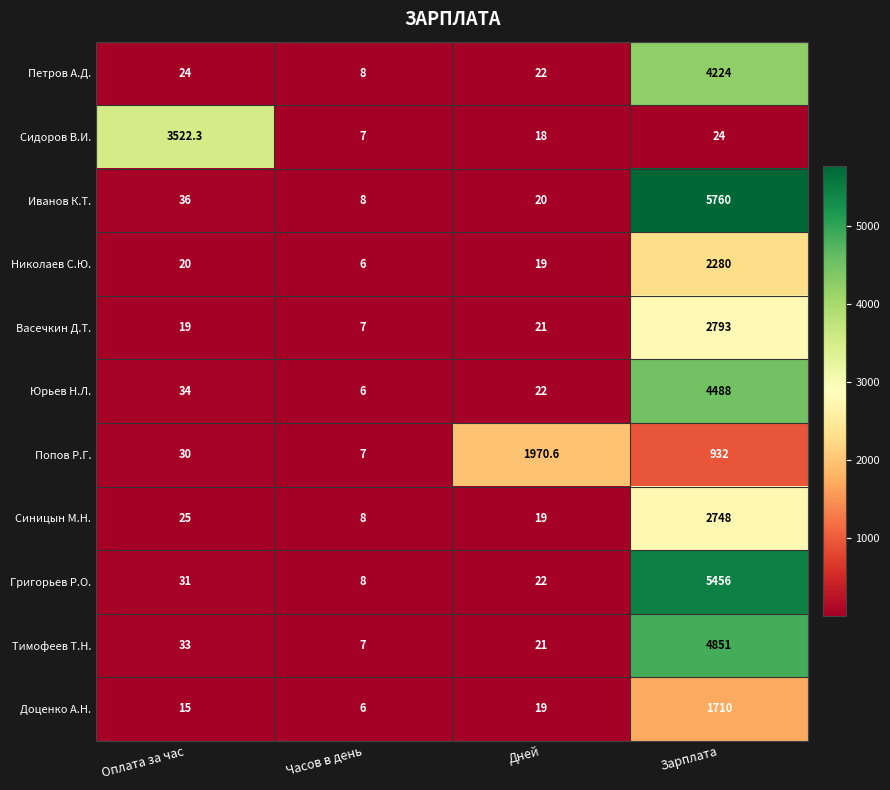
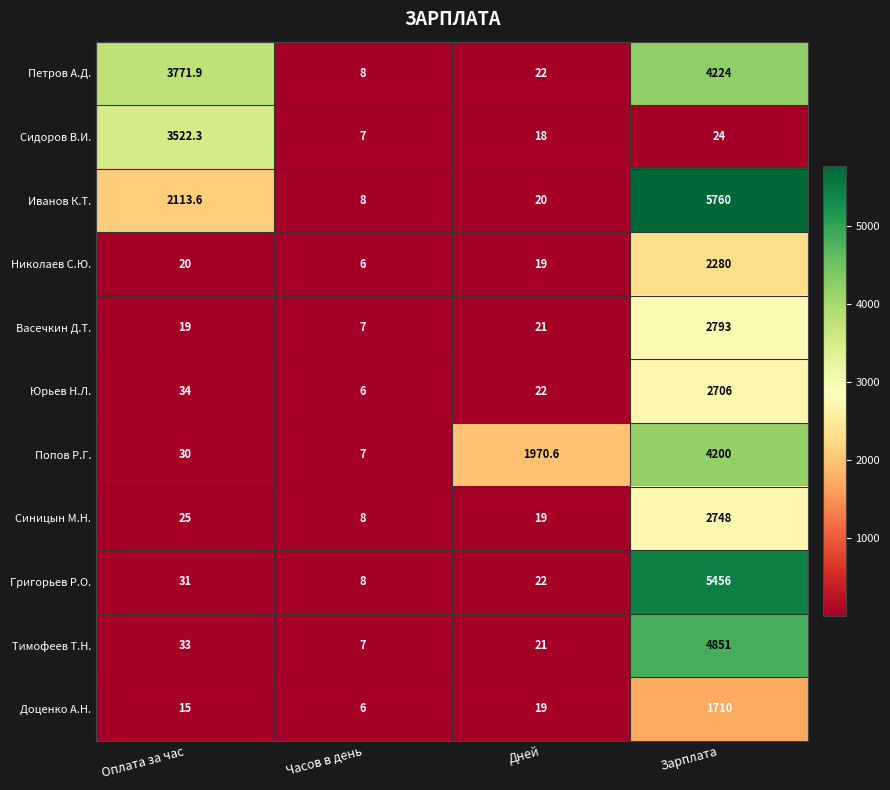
  {
    "Петров А.Д.": {
-     "Оплата за час": 24,
+     "Оплата за час": 3771.9,
      "Часов в день": 8,
      "Дней": 22,
      "Зарплата": 4224
    },
    "Сидоров В.И.": {
      "Оплата за час": 3522.3,
      "Часов в день": 7,
      "Дней": 18,
      "Зарплата": 24
    },
    "Иванов К.Т.": {
-     "Оплата за час": 36,
+     "Оплата за час": 2113.6,
      "Часов в день": 8,
      "Дней": 20,
      "Зарплата": 5760
    },
    "Николаев С.Ю.": {
      "Оплата за час": 20,
      "Часов в день": 6,
      "Дней": 19,
      "Зарплата": 2280
    },
    "Васечкин Д.Т.": {
      "Оплата за час": 19,
      "Часов в день": 7,
      "Дней": 21,
      "Зарплата": 2793
    },
    "Юрьев Н.Л.": {
      "Оплата за час": 34,
      "Часов в день": 6,
      "Дней": 22,
-     "Зарплата": 4488
+     "Зарплата": 2706
    },
    "Попов Р.Г.": {
      "Оплата за час": 30,
      "Часов в день": 7,
      "Дней": 1970.6,
-     "Зарплата": 932
+     "Зарплата": 4200
    },
    "Синицын М.Н.": {
      "Оплата за час": 25,
      "Часов в день": 8,
      "Дней": 19,
      "Зарплата": 2748
    },
    "Григорьев Р.О.": {
      "Оплата за час": 31,
      "Часов в день": 8,
      "Дней": 22,
      "Зарплата": 5456
    },
    "Тимофеев Т.Н.": {
      "Оплата за час": 33,
      "Часов в день": 7,
      "Дней": 21,
      "Зарплата": 4851
    },
    "Доценко А.Н.": {
      "Оплата за час": 15,
      "Часов в день": 6,
      "Дней": 19,
      "Зарплата": 1710
    }
  }
